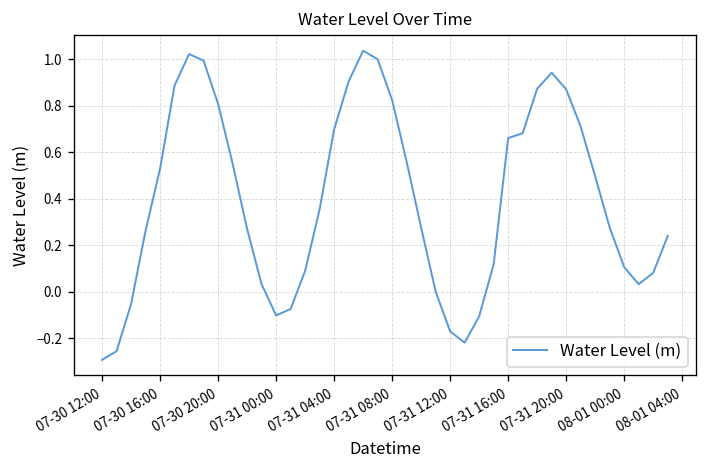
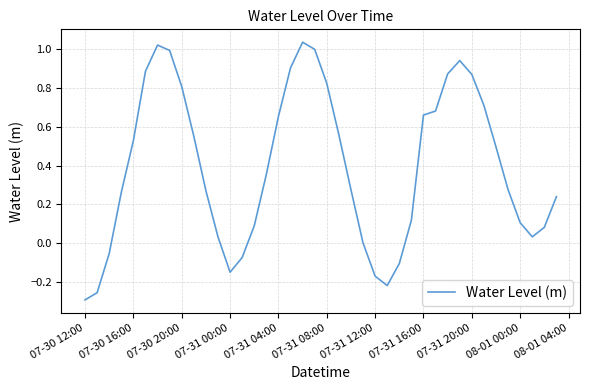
  {
    "07-30 12:00": -0.29,
    "07-30 16:00": 0.53,
    "07-30 20:00": 0.81,
-   "07-31 00:00": -0.10,
-   "07-31 04:00": 0.70,
+   "07-31 00:00": -0.15,
+   "07-31 04:00": 0.65,
    "07-31 08:00": 0.82,
    "07-31 12:00": -0.17,
    "07-31 16:00": 0.66,
    "07-31 20:00": 0.87,
    "08-01 00:00": 0.11
  }
